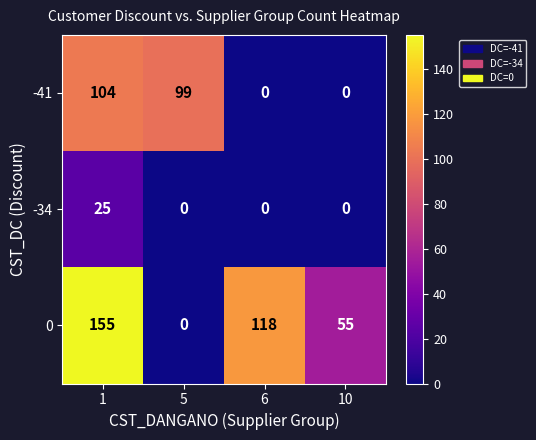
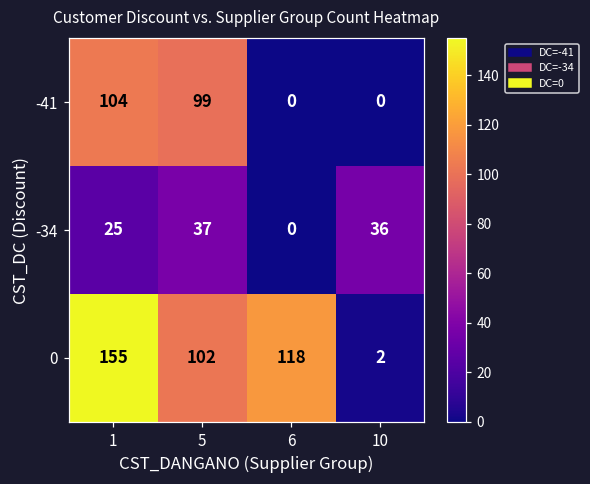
  {
    "-41": {
      "1": 104,
      "5": 99,
      "6": 0,
      "10": 0
    },
    "-34": {
      "1": 25,
-     "5": 0,
+     "5": 37,
      "6": 0,
-     "10": 0
+     "10": 36
    },
    "0": {
      "1": 155,
-     "5": 0,
+     "5": 102,
      "6": 118,
-     "10": 55
+     "10": 2
    }
  }
